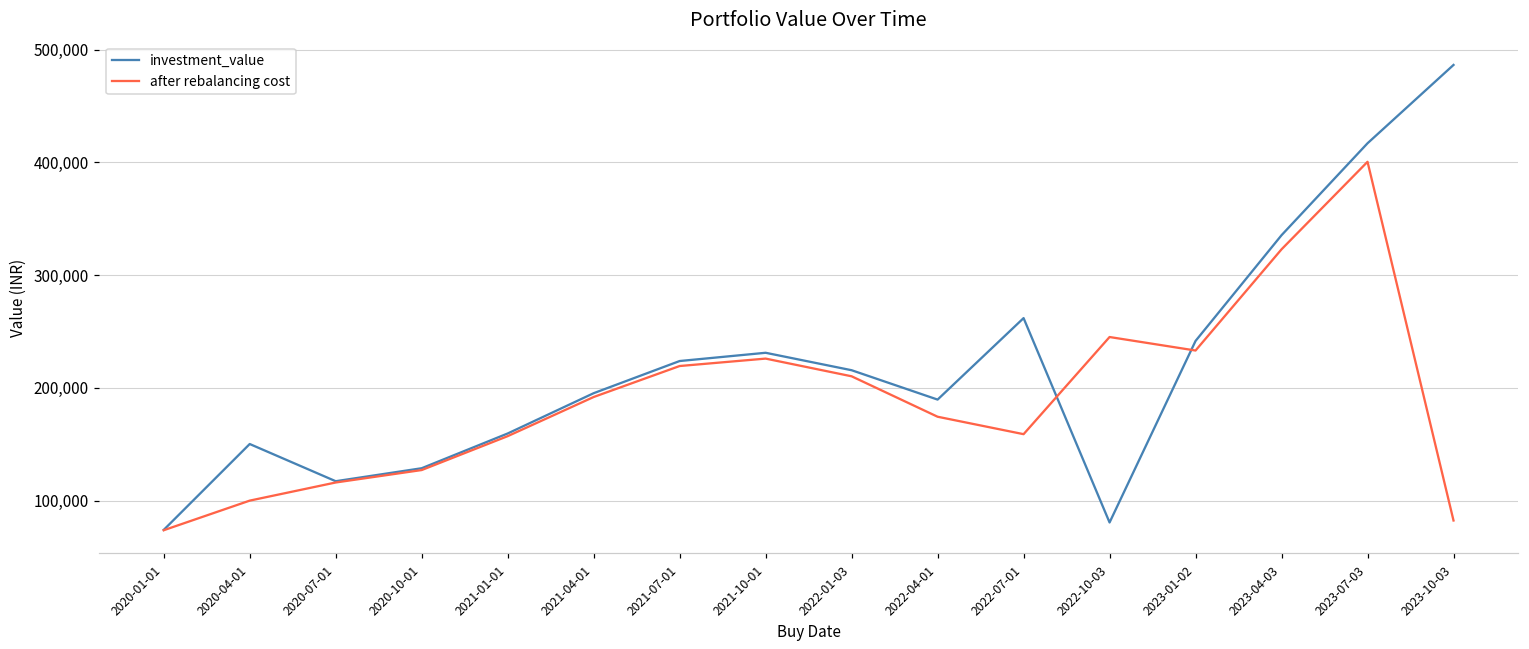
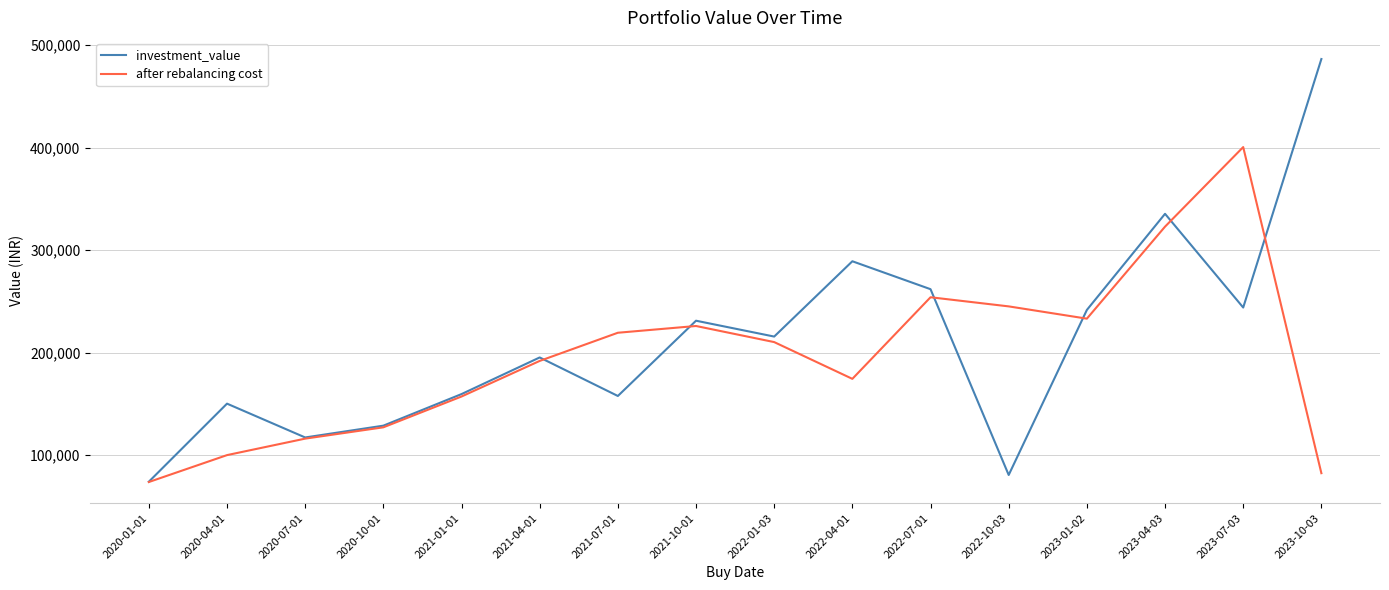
  {
    "investment_value": {
      "2020-04-01": "150,000",
      "2021-04-01": "195,000",
-     "2021-07-01": "224,000",
+     "2021-07-01": "158,000",
      "2021-10-01": "231,000",
      "2022-01-03": "216,000",
-     "2022-04-01": "190,000",
+     "2022-04-01": "289,000",
      "2022-07-01": "262,000",
      "2022-10-03": "81,000",
      "2023-01-02": "242,000",
      "2023-04-03": "335,000",
-     "2023-07-03": "417,000",
+     "2023-07-03": "244,000",
      "2023-10-03": "486,000"
    },
    "after rebalancing cost": {
      "2020-04-01": "100,000",
      "2021-04-01": "192,000",
      "2021-07-01": "219,000",
      "2021-10-01": "226,000",
      "2022-01-03": "210,000",
      "2022-04-01": "174,000",
-     "2022-07-01": "159,000",
+     "2022-07-01": "254,000",
      "2022-10-03": "245,000",
      "2023-01-02": "233,000",
      "2023-04-03": "323,000",
      "2023-07-03": "400,000",
      "2023-10-03": "82,000"
    }
  }
